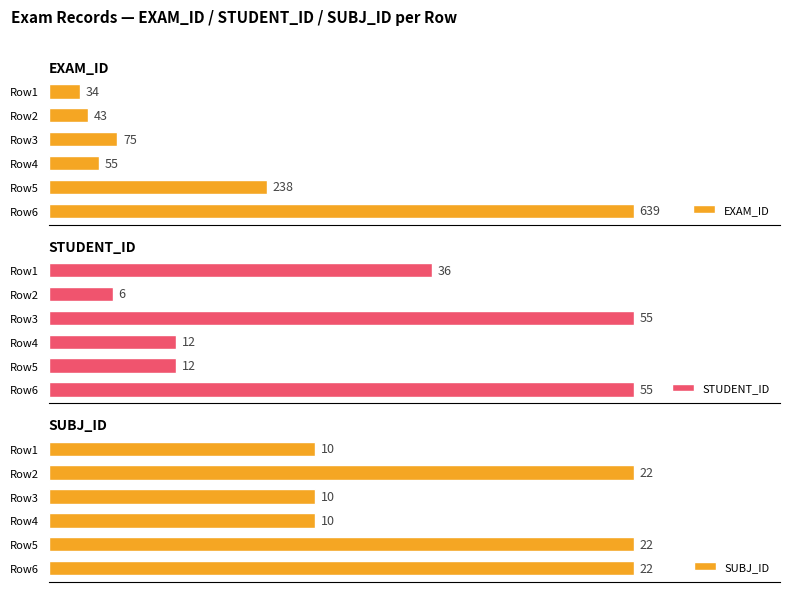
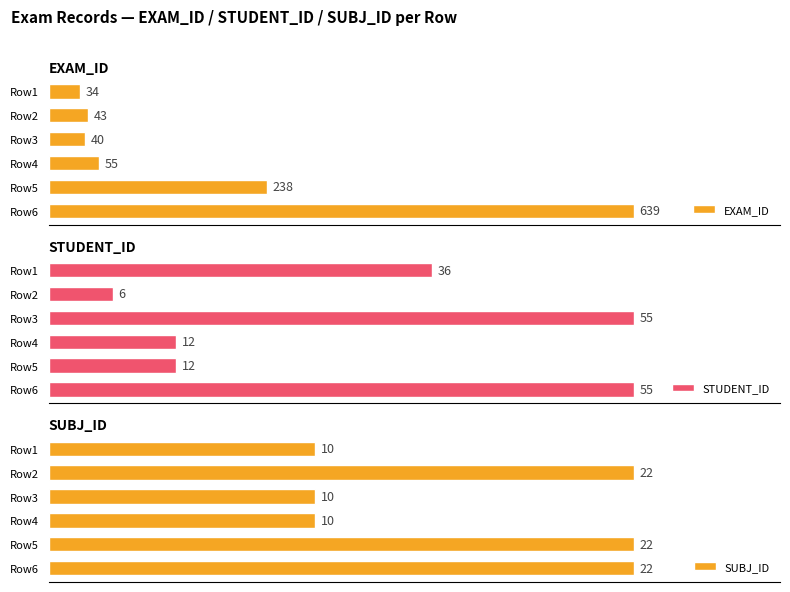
  {
    "EXAM_ID": {
      "Row1": 34,
      "Row2": 43,
-     "Row3": 75,
+     "Row3": 40,
      "Row4": 55,
      "Row5": 238,
      "Row6": 639
    },
    "STUDENT_ID": {
      "Row1": 36,
      "Row2": 6,
      "Row3": 55,
      "Row4": 12,
      "Row5": 12,
      "Row6": 55
    },
    "SUBJ_ID": {
      "Row1": 10,
      "Row2": 22,
      "Row3": 10,
      "Row4": 10,
      "Row5": 22,
      "Row6": 22
    }
  }
